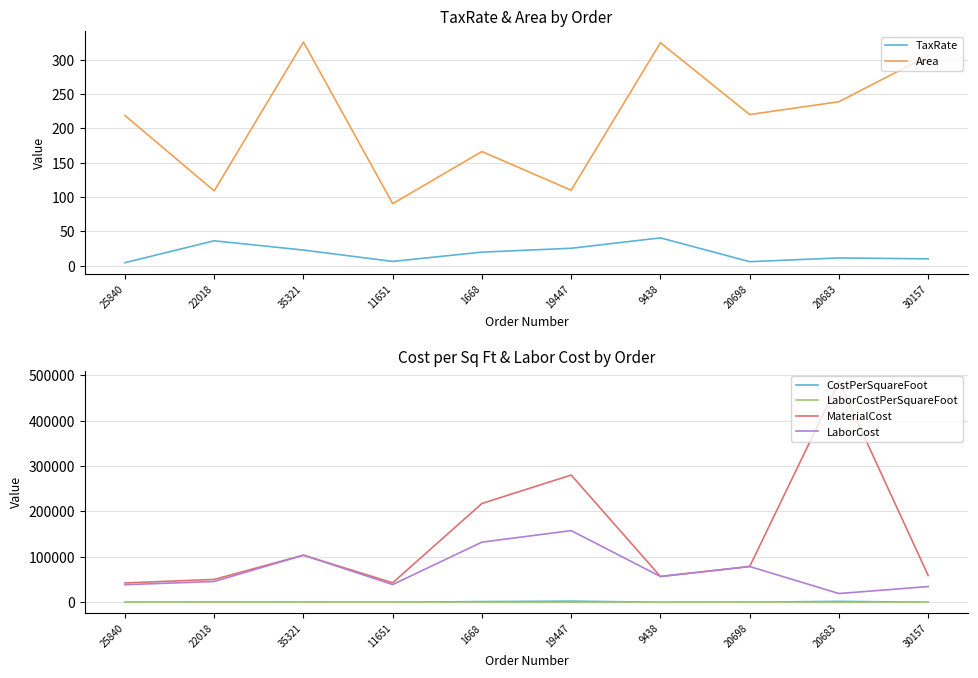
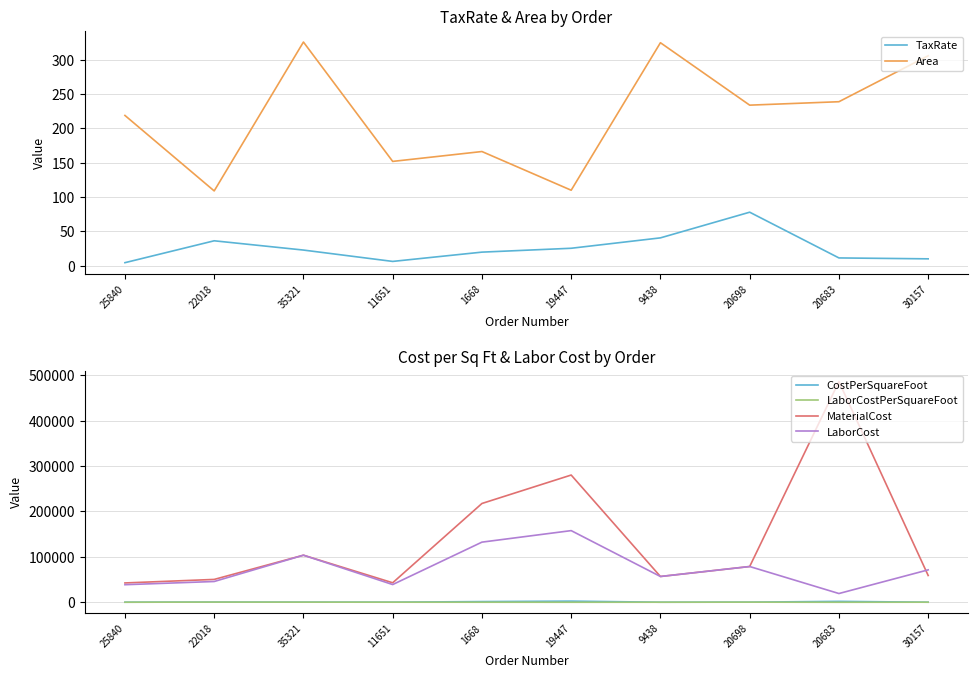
  {
    "TaxRate & Area by Order": {
      "TaxRate": {
        "25840": 0,
        "22018": 40,
        "35321": 20,
        "11651": 10,
        "1668": 20,
        "19447": 30,
        "9438": 40,
-       "20698": 10,
+       "20698": 80,
        "20683": 10,
        "30157": 10
      },
      "Area": {
        "25840": 220,
        "22018": 110,
        "35321": 330,
-       "11651": 90,
+       "11651": 150,
        "1668": 170,
        "19447": 110,
        "9438": 330,
-       "20698": 220,
+       "20698": 230,
        "20683": 240
      }
    },
    "Cost per Sq Ft & Labor Cost by Order": {
      "MaterialCost": {
        "1668": 220000,
        "19447": 280000,
        "30157": 60000
      },
      "LaborCost": {
        "1668": 130000,
        "19447": 160000,
        "20683": 20000,
-       "30157": 30000
+       "30157": 70000
      }
    }
  }
